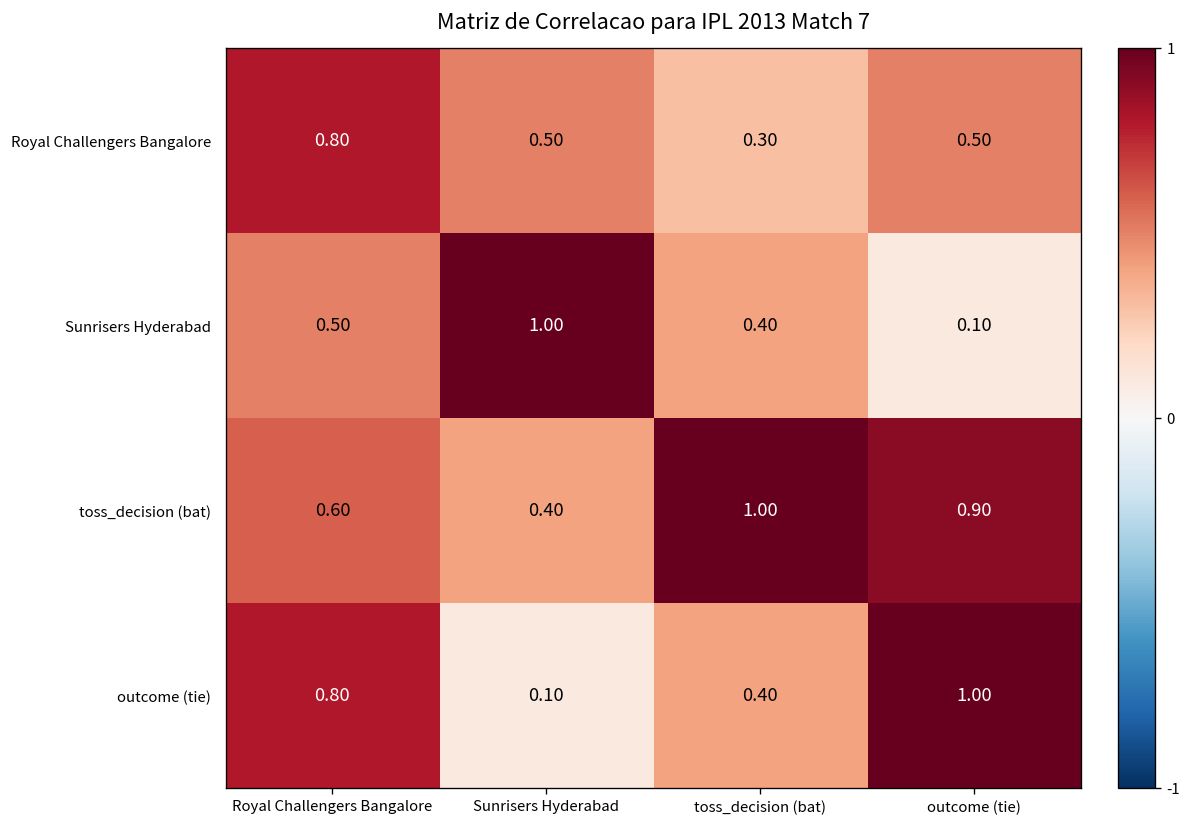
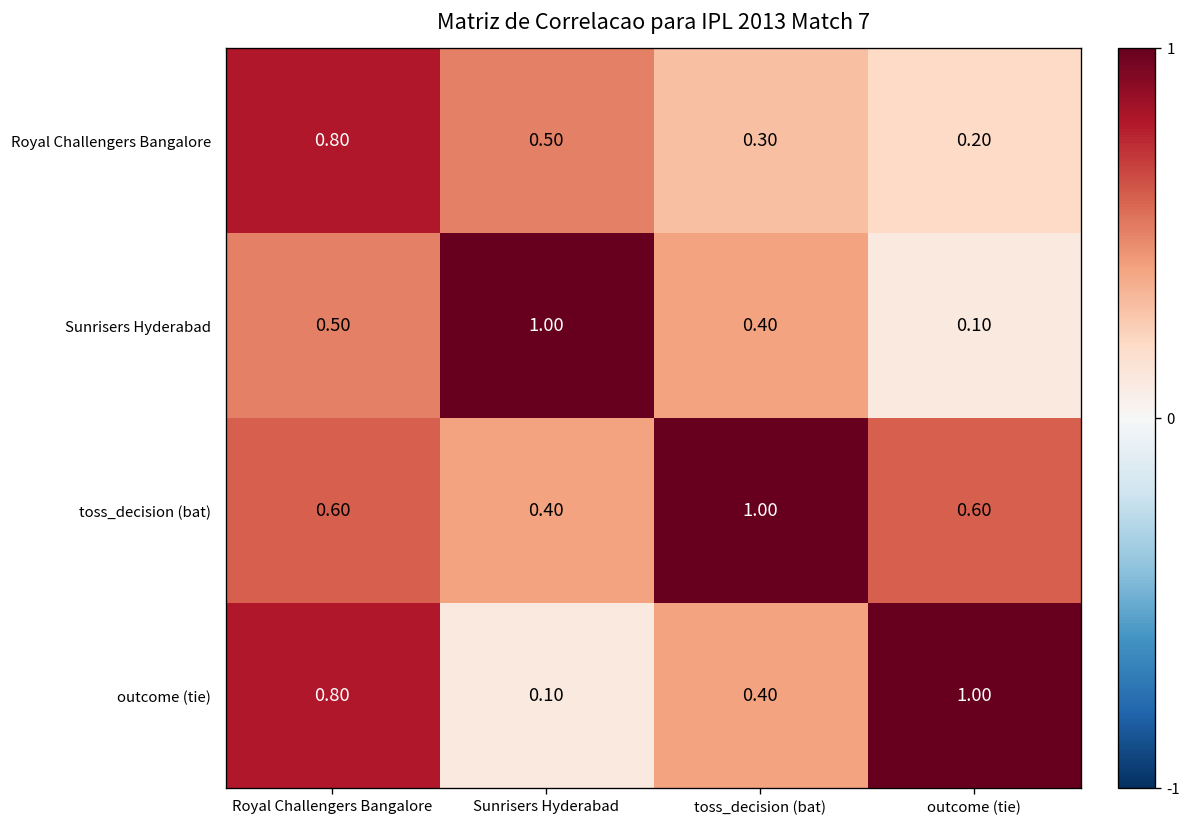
  {
    "Royal Challengers Bangalore": {
      "Royal Challengers Bangalore": 0.80,
      "Sunrisers Hyderabad": 0.50,
      "toss_decision (bat)": 0.30,
-     "outcome (tie)": 0.50
+     "outcome (tie)": 0.20
    },
    "Sunrisers Hyderabad": {
      "Royal Challengers Bangalore": 0.50,
      "Sunrisers Hyderabad": 1.00,
      "toss_decision (bat)": 0.40,
      "outcome (tie)": 0.10
    },
    "toss_decision (bat)": {
      "Royal Challengers Bangalore": 0.60,
      "Sunrisers Hyderabad": 0.40,
      "toss_decision (bat)": 1.00,
-     "outcome (tie)": 0.90
+     "outcome (tie)": 0.60
    },
    "outcome (tie)": {
      "Royal Challengers Bangalore": 0.80,
      "Sunrisers Hyderabad": 0.10,
      "toss_decision (bat)": 0.40,
      "outcome (tie)": 1.00
    }
  }
